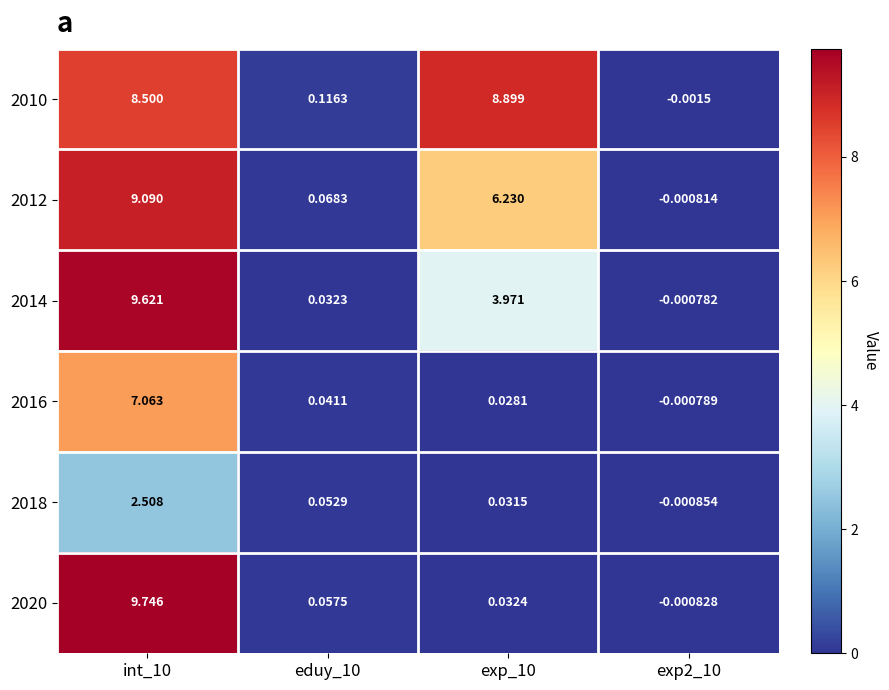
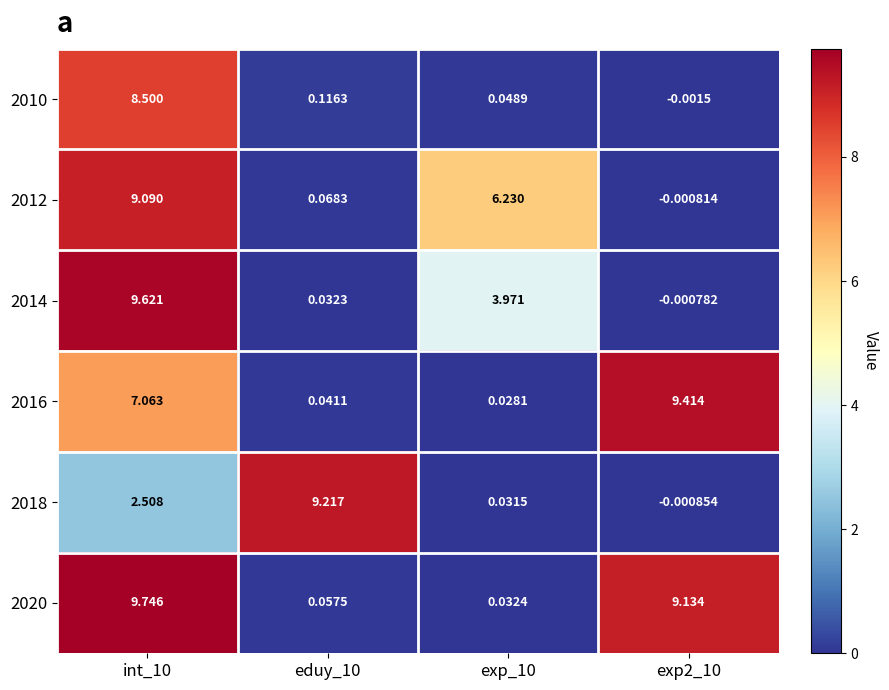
  {
    "2010": {
      "int_10": 8.500,
      "eduy_10": 0.1163,
-     "exp_10": 8.899,
+     "exp_10": 0.0489,
      "exp2_10": -0.0015
    },
    "2012": {
      "int_10": 9.090,
      "eduy_10": 0.0683,
      "exp_10": 6.230,
      "exp2_10": -0.000814
    },
    "2014": {
      "int_10": 9.621,
      "eduy_10": 0.0323,
      "exp_10": 3.971,
      "exp2_10": -0.000782
    },
    "2016": {
      "int_10": 7.063,
      "eduy_10": 0.0411,
      "exp_10": 0.0281,
-     "exp2_10": -0.000789
+     "exp2_10": 9.414
    },
    "2018": {
      "int_10": 2.508,
-     "eduy_10": 0.0529,
+     "eduy_10": 9.217,
      "exp_10": 0.0315,
      "exp2_10": -0.000854
    },
    "2020": {
      "int_10": 9.746,
      "eduy_10": 0.0575,
      "exp_10": 0.0324,
-     "exp2_10": -0.000828
+     "exp2_10": 9.134
    }
  }
